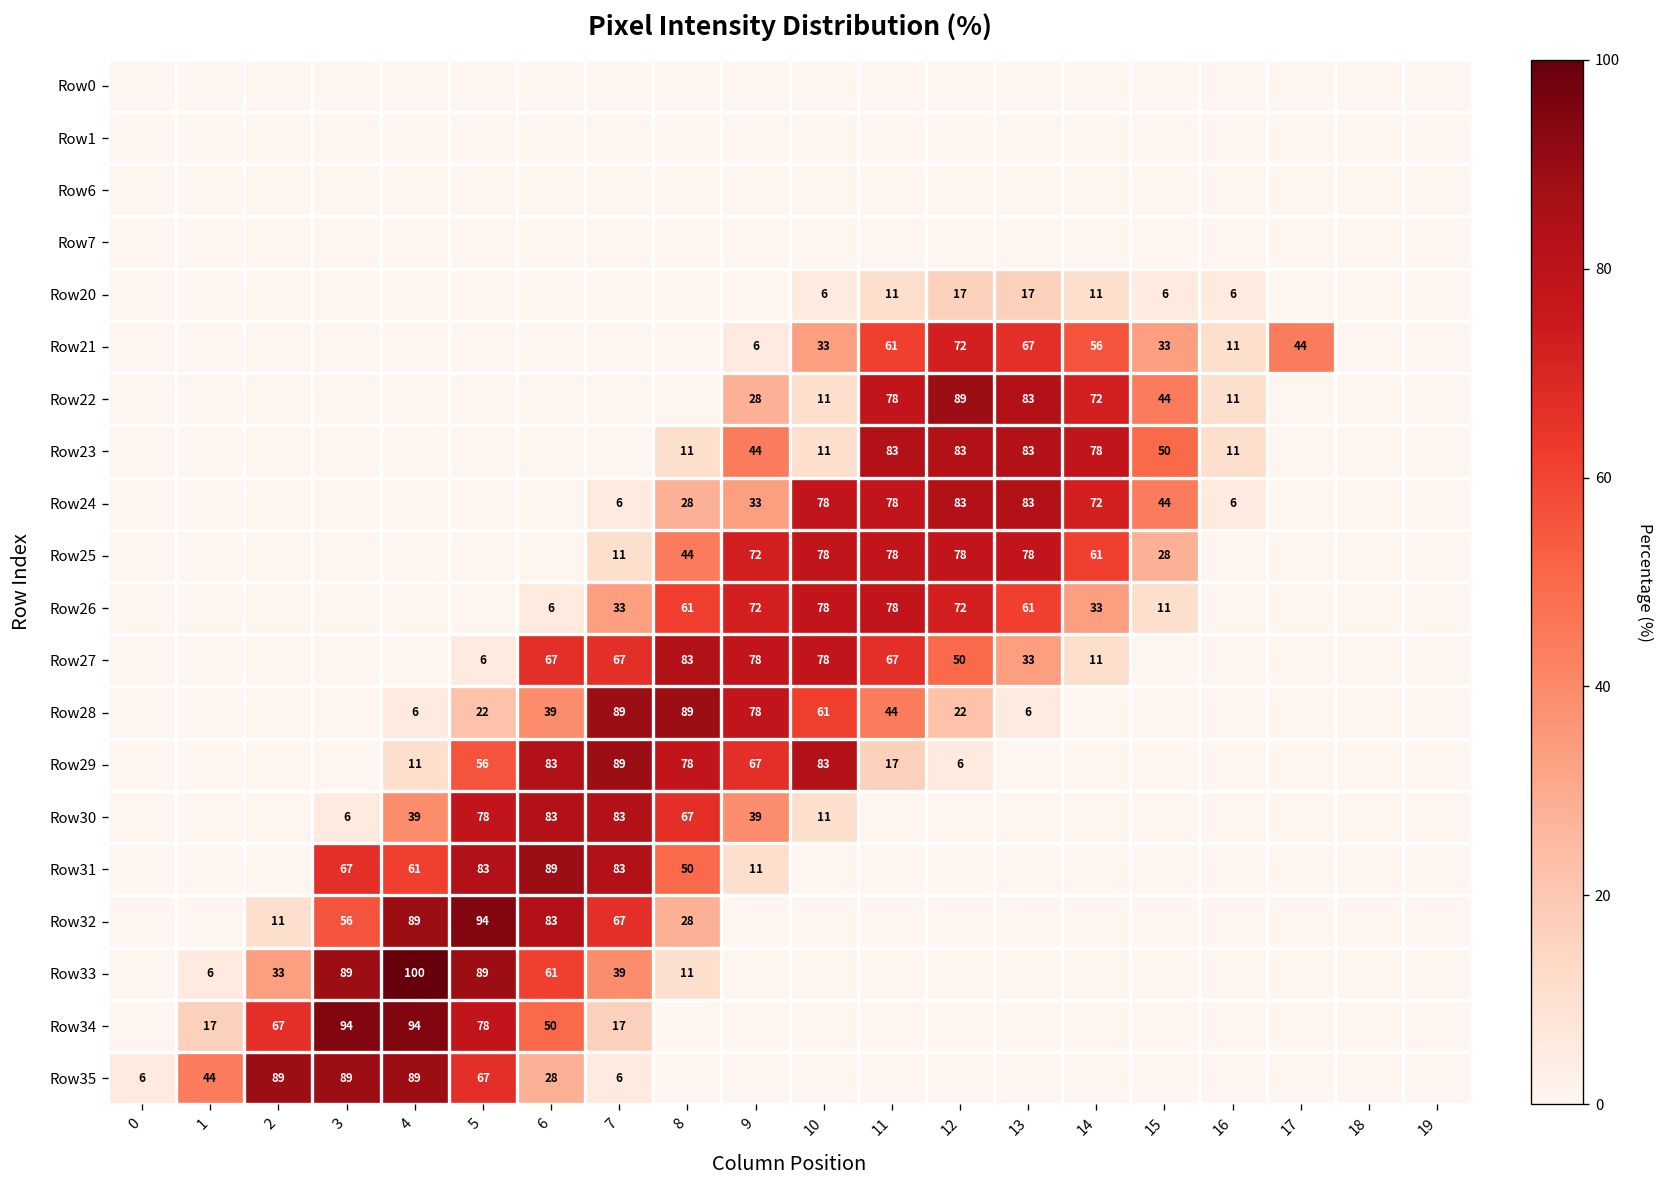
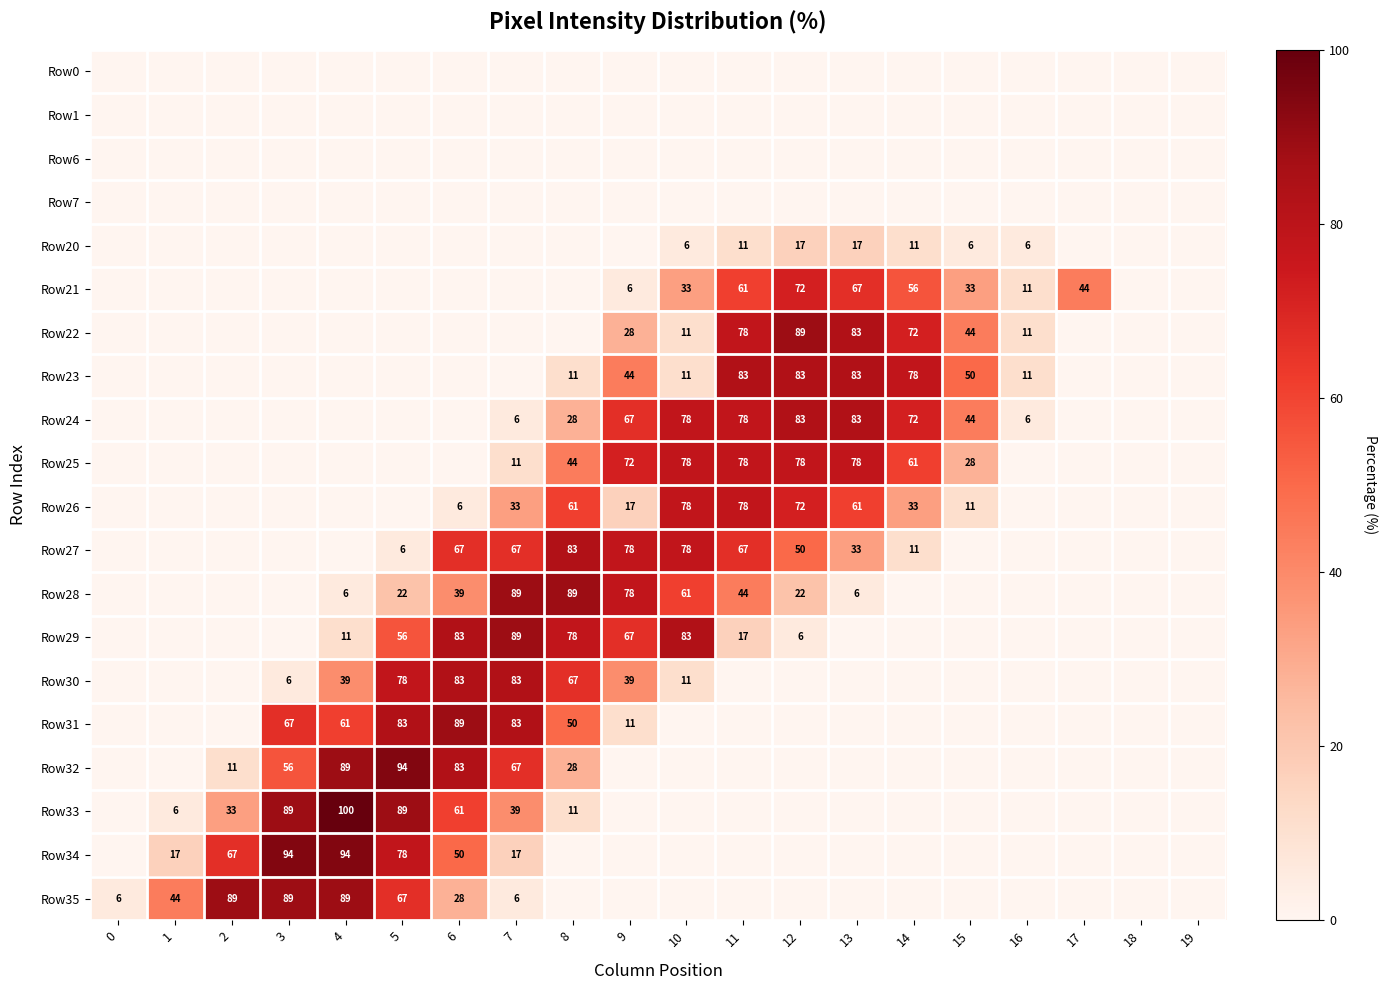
  {
    "Row20": {
      "10": 6,
      "11": 11,
      "12": 17,
      "13": 17,
      "14": 11,
      "15": 6,
      "16": 6
    },
    "Row21": {
      "9": 6,
      "10": 33,
      "11": 61,
      "12": 72,
      "13": 67,
      "14": 56,
      "15": 33,
      "16": 11,
      "17": 44
    },
    "Row22": {
      "9": 28,
      "10": 11,
      "11": 78,
      "12": 89,
      "13": 83,
      "14": 72,
      "15": 44,
      "16": 11
    },
    "Row23": {
      "8": 11,
      "9": 44,
      "10": 11,
      "11": 83,
      "12": 83,
      "13": 83,
      "14": 78,
      "15": 50,
      "16": 11
    },
    "Row24": {
      "7": 6,
      "8": 28,
-     "9": 33,
+     "9": 67,
      "10": 78,
      "11": 78,
      "12": 83,
      "13": 83,
      "14": 72,
      "15": 44,
      "16": 6
    },
    "Row25": {
      "7": 11,
      "8": 44,
      "9": 72,
      "10": 78,
      "11": 78,
      "12": 78,
      "13": 78,
      "14": 61,
      "15": 28
    },
    "Row26": {
      "6": 6,
      "7": 33,
      "8": 61,
-     "9": 72,
+     "9": 17,
      "10": 78,
      "11": 78,
      "12": 72,
      "13": 61,
      "14": 33,
      "15": 11
    },
    "Row27": {
      "5": 6,
      "6": 67,
      "7": 67,
      "8": 83,
      "9": 78,
      "10": 78,
      "11": 67,
      "12": 50,
      "13": 33,
      "14": 11
    },
    "Row28": {
      "4": 6,
      "5": 22,
      "6": 39,
      "7": 89,
      "8": 89,
      "9": 78,
      "10": 61,
      "11": 44,
      "12": 22,
      "13": 6
    },
    "Row29": {
      "4": 11,
      "5": 56,
      "6": 83,
      "7": 89,
      "8": 78,
      "9": 67,
      "10": 83,
      "11": 17,
      "12": 6
    },
    "Row30": {
      "3": 6,
      "4": 39,
      "5": 78,
      "6": 83,
      "7": 83,
      "8": 67,
      "9": 39,
      "10": 11
    },
    "Row31": {
      "3": 67,
      "4": 61,
      "5": 83,
      "6": 89,
      "7": 83,
      "8": 50,
      "9": 11
    },
    "Row32": {
      "2": 11,
      "3": 56,
      "4": 89,
      "5": 94,
      "6": 83,
      "7": 67,
      "8": 28
    },
    "Row33": {
      "1": 6,
      "2": 33,
      "3": 89,
      "4": 100,
      "5": 89,
      "6": 61,
      "7": 39,
      "8": 11
    },
    "Row34": {
      "1": 17,
      "2": 67,
      "3": 94,
      "4": 94,
      "5": 78,
      "6": 50,
      "7": 17
    },
    "Row35": {
      "0": 6,
      "1": 44,
      "2": 89,
      "3": 89,
      "4": 89,
      "5": 67,
      "6": 28,
      "7": 6
    }
  }
